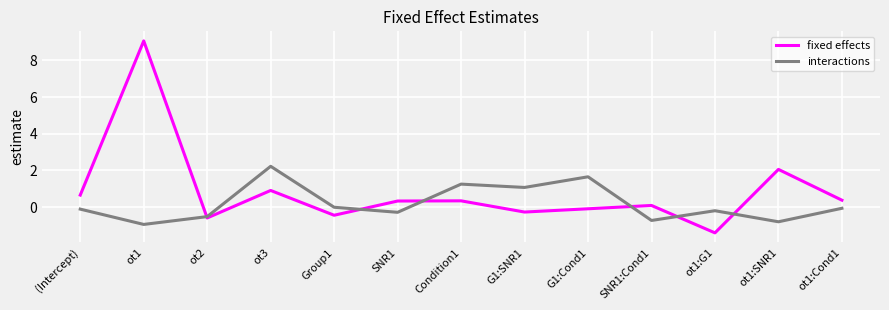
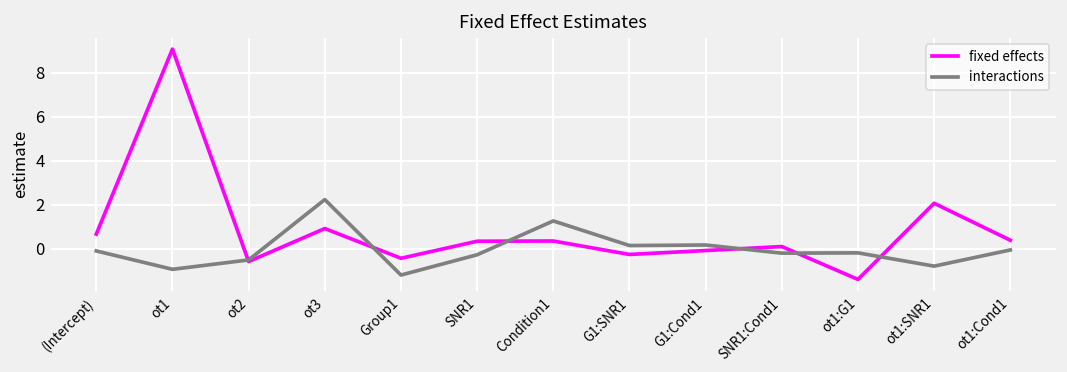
  {
    "fixed effects": {
      "(Intercept)": 0.7,
      "ot1": 9.1,
      "ot3": 0.9,
      "Group1": -0.4,
      "SNR1": 0.3,
      "Condition1": 0.3,
      "G1:SNR1": -0.3,
      "G1:Cond1": -0.1,
      "SNR1:Cond1": 0.1,
      "ot1:G1": -1.4,
      "ot1:SNR1": 2.1,
      "ot1:Cond1": 0.4
    },
    "interactions": {
      "(Intercept)": -0.1,
      "ot1": -0.9,
      "ot3": 2.2,
-     "Group1": 0.0,
+     "Group1": -1.2,
      "SNR1": -0.3,
      "Condition1": 1.3,
-     "G1:SNR1": 1.1,
-     "G1:Cond1": 1.7,
-     "SNR1:Cond1": -0.7,
+     "G1:SNR1": 0.1,
+     "G1:Cond1": 0.2,
+     "SNR1:Cond1": -0.2,
      "ot1:G1": -0.2,
      "ot1:SNR1": -0.8,
      "ot1:Cond1": -0.1
    }
  }
